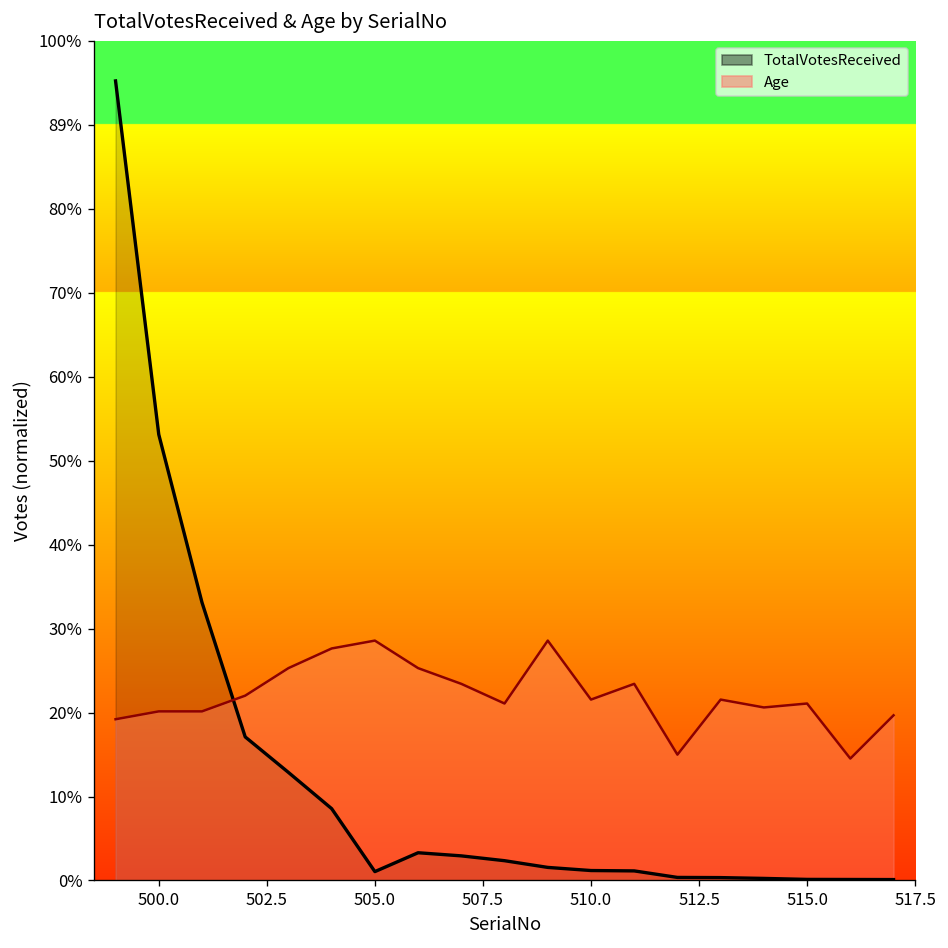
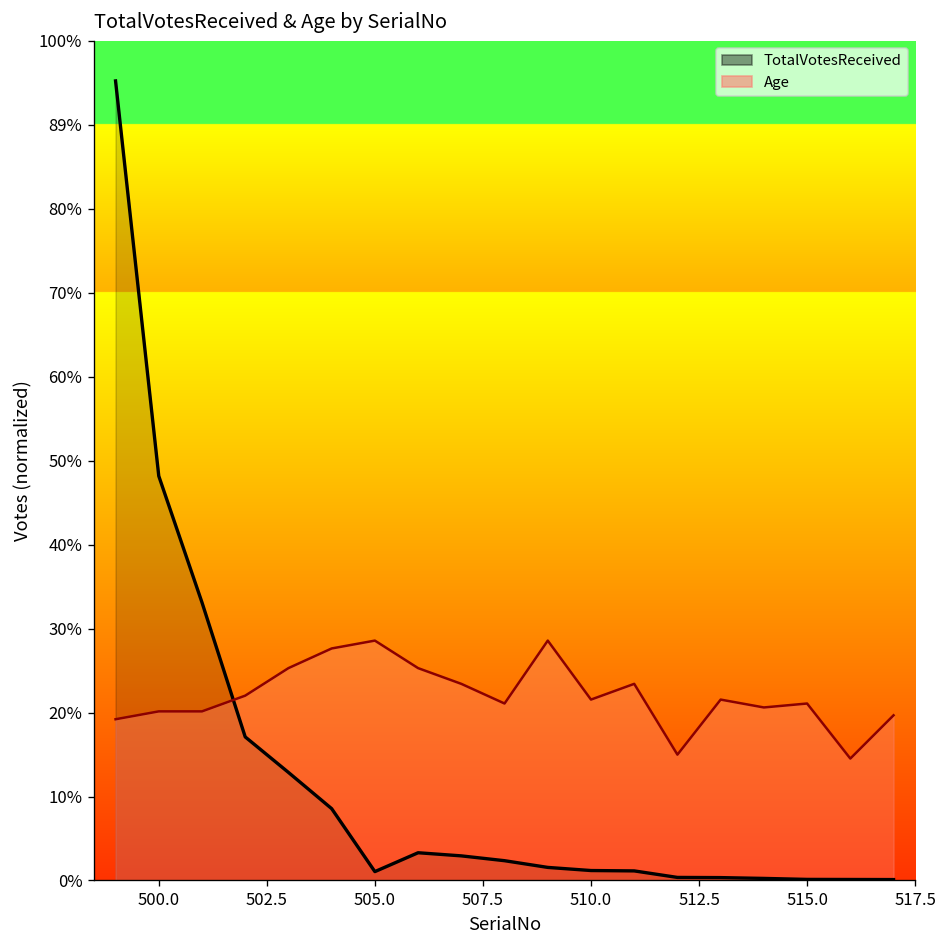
  {
    "TotalVotesReceived": {
-     "500.0": "53%",
+     "500.0": "48%",
      "505.0": "1%",
      "510.0": "1%",
      "515.0": "0%"
    },
    "Age": {
      "500.0": "20%",
      "505.0": "29%",
      "510.0": "22%",
      "515.0": "21%"
    }
  }
